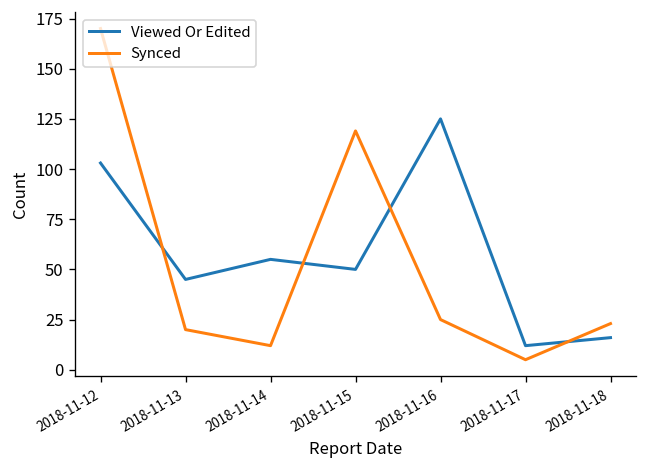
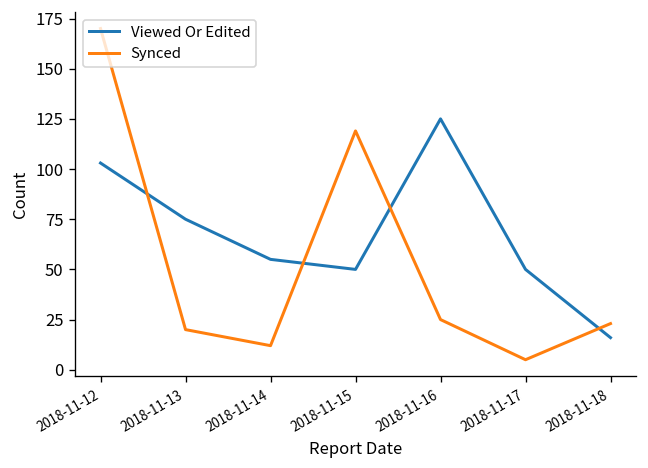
  {
    "Viewed Or Edited": {
      "2018-11-12": 103,
-     "2018-11-13": 45,
+     "2018-11-13": 75,
      "2018-11-14": 55,
      "2018-11-15": 50,
      "2018-11-16": 125,
-     "2018-11-17": 12,
+     "2018-11-17": 50,
      "2018-11-18": 16
    },
    "Synced": {
      "2018-11-13": 20,
      "2018-11-14": 12,
      "2018-11-15": 119,
      "2018-11-16": 25,
      "2018-11-17": 5,
      "2018-11-18": 23
    }
  }
